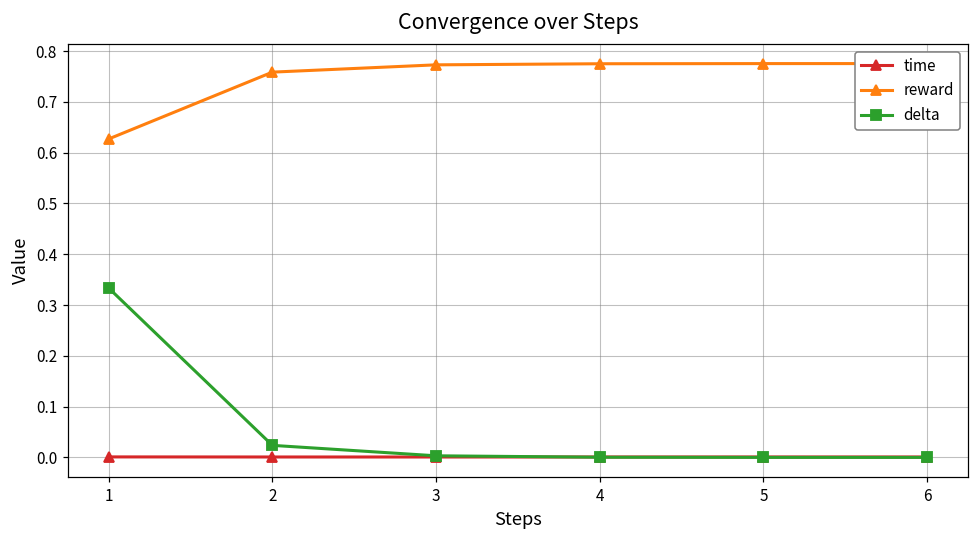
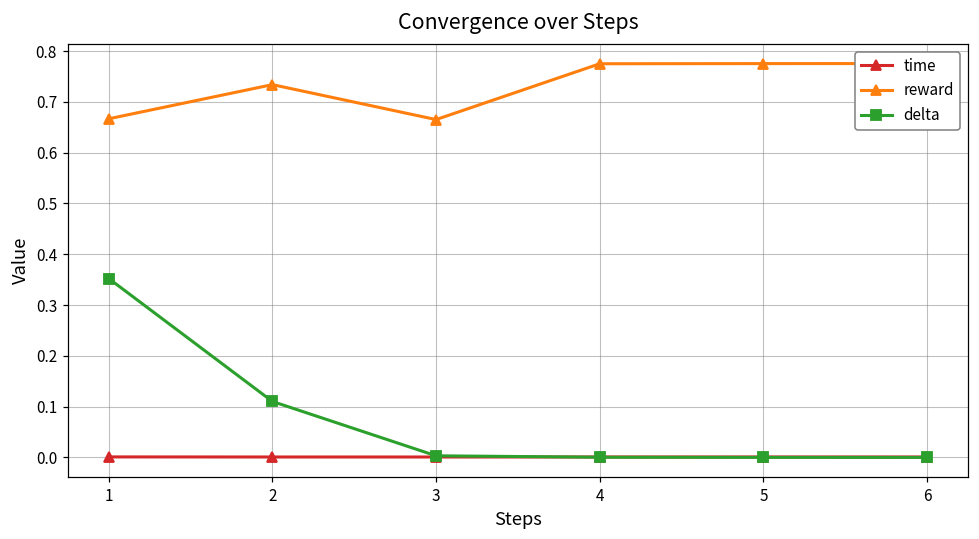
  {
    "time": {
      "1": 0.00,
      "2": 0.00
    },
    "reward": {
-     "1": 0.63,
-     "2": 0.76,
-     "3": 0.77,
+     "1": 0.67,
+     "2": 0.73,
+     "3": 0.67,
      "4": 0.77,
      "5": 0.78
    },
    "delta": {
-     "1": 0.33,
-     "2": 0.02
+     "1": 0.35,
+     "2": 0.11
    }
  }
